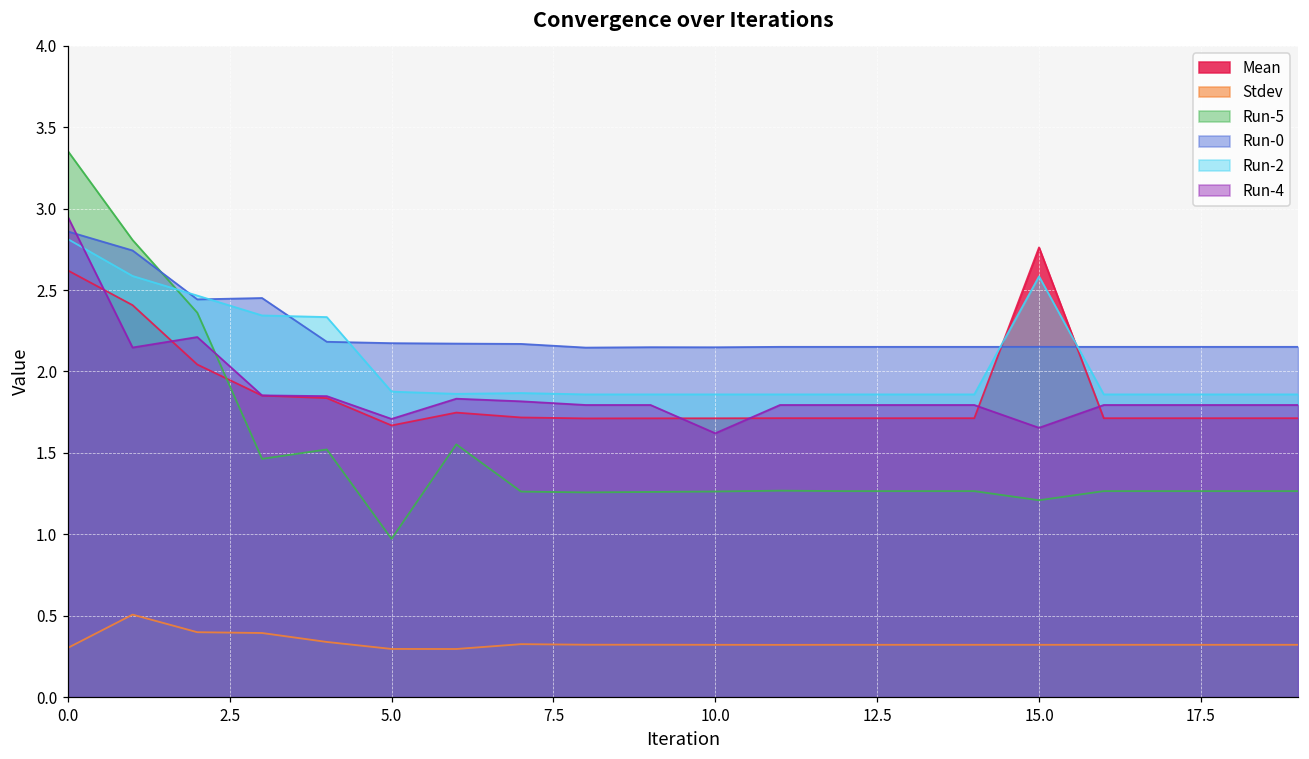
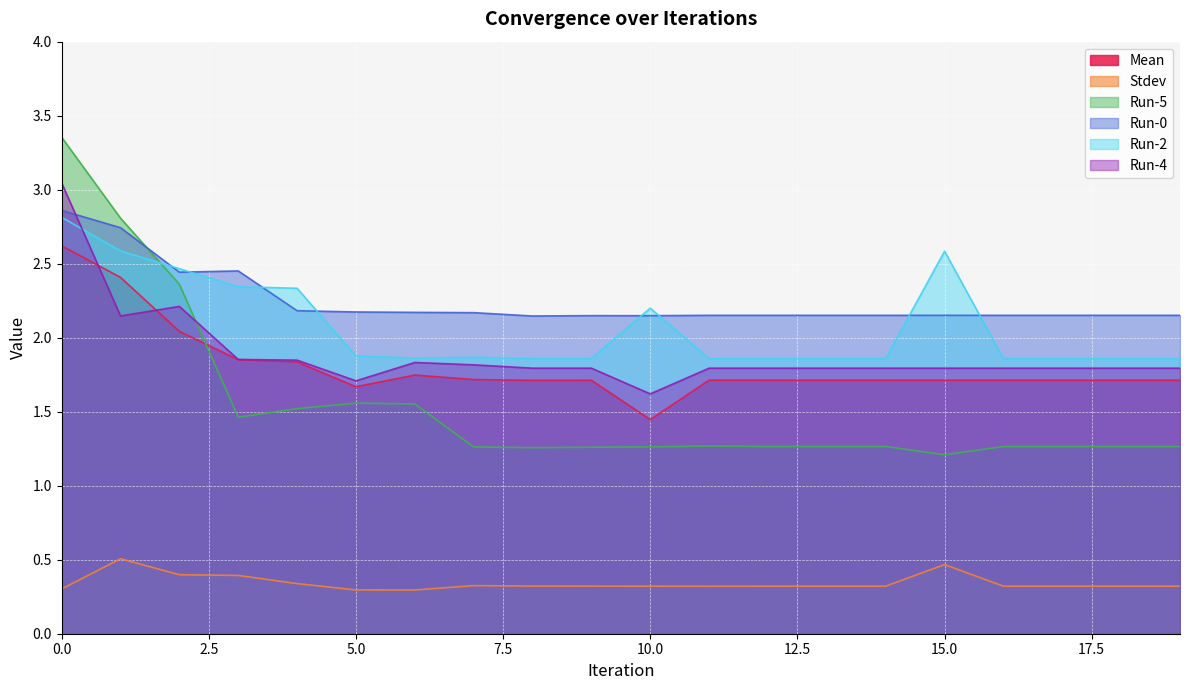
  {
    "Mean": {
      "0.0": 2.62,
      "5.0": 1.67,
-     "10.0": 1.71,
-     "15.0": 2.76
+     "10.0": 1.45,
+     "15.0": 1.71
    },
    "Stdev": {
      "0.0": 0.30,
      "5.0": 0.30,
      "10.0": 0.32,
-     "15.0": 0.32
+     "15.0": 0.47
    },
    "Run-5": {
      "0.0": 3.35,
-     "5.0": 0.97,
+     "5.0": 1.56,
      "10.0": 1.26,
      "15.0": 1.21
    },
    "Run-0": {
      "0.0": 2.86,
      "5.0": 2.17,
      "10.0": 2.15,
      "15.0": 2.15
    },
    "Run-2": {
      "0.0": 2.81,
      "5.0": 1.88,
-     "10.0": 1.86,
+     "10.0": 2.20,
      "15.0": 2.58
    },
    "Run-4": {
-     "0.0": 2.95,
+     "0.0": 3.05,
      "5.0": 1.71,
      "10.0": 1.62,
-     "15.0": 1.65
+     "15.0": 1.79
    }
  }
